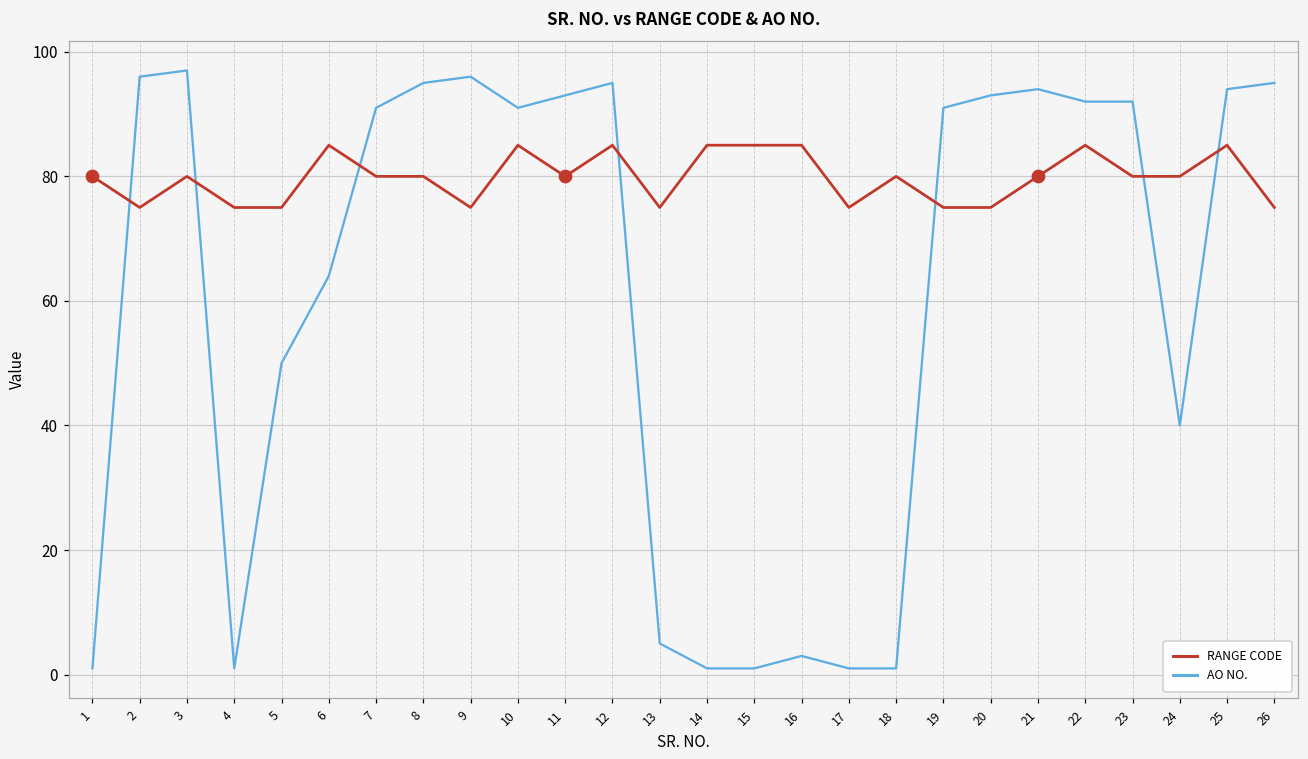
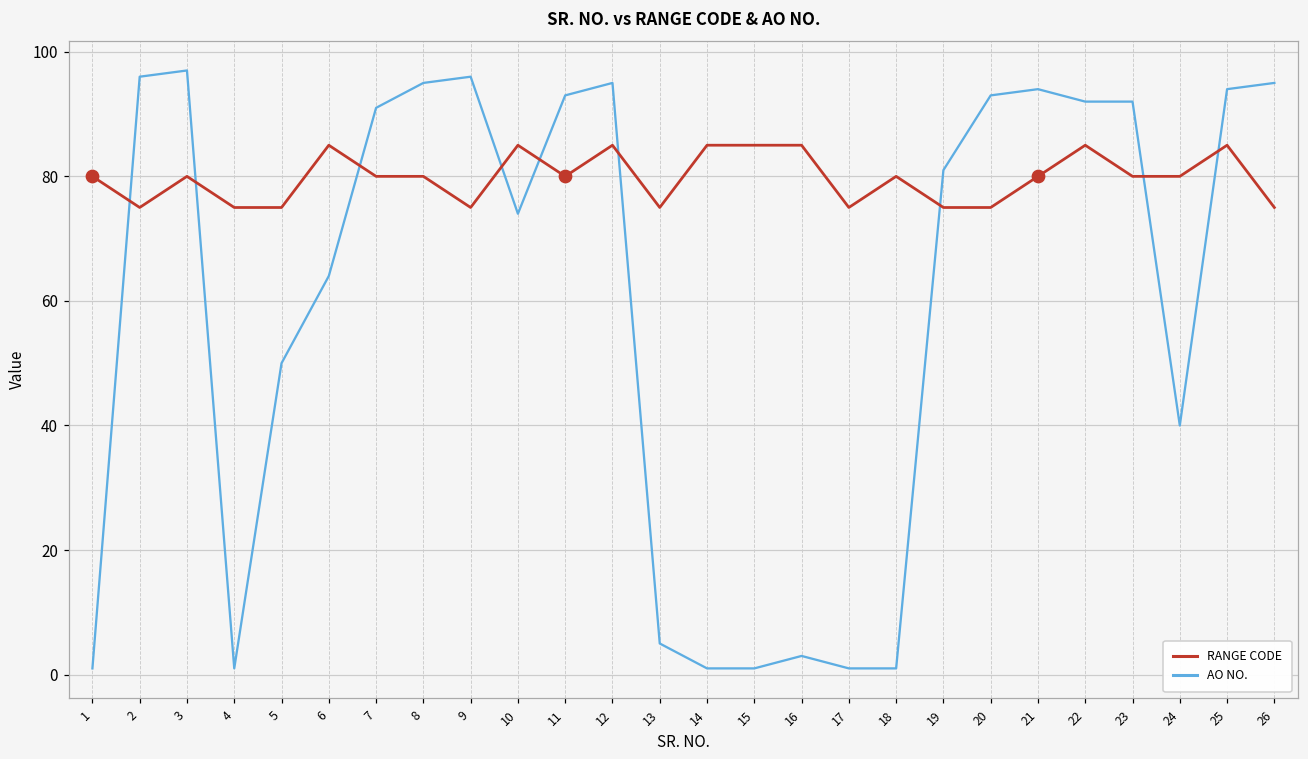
  {
    "AO NO.": {
      "1": 1,
      "2": 96,
      "3": 97,
      "4": 1,
      "5": 50,
      "6": 64,
      "7": 91,
      "8": 95,
      "9": 96,
-     "10": 91,
+     "10": 74,
      "11": 93,
      "12": 95,
      "13": 5,
      "14": 1,
      "15": 1,
      "16": 3,
      "17": 1,
      "18": 1,
-     "19": 91,
+     "19": 81,
      "20": 93,
      "21": 94,
      "22": 92,
      "23": 92,
      "24": 40,
      "25": 94,
      "26": 95
    }
  }
